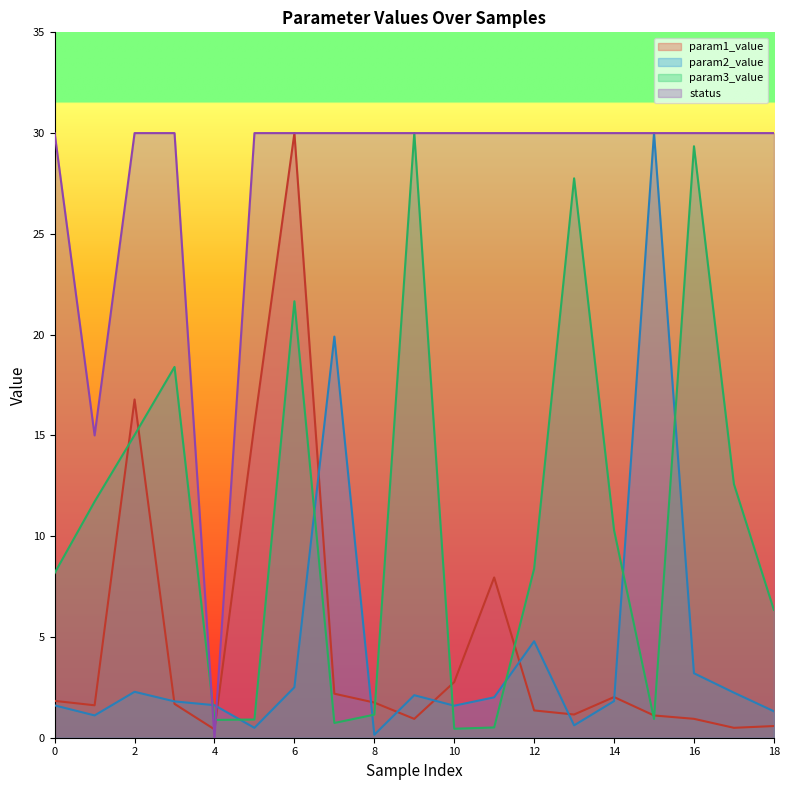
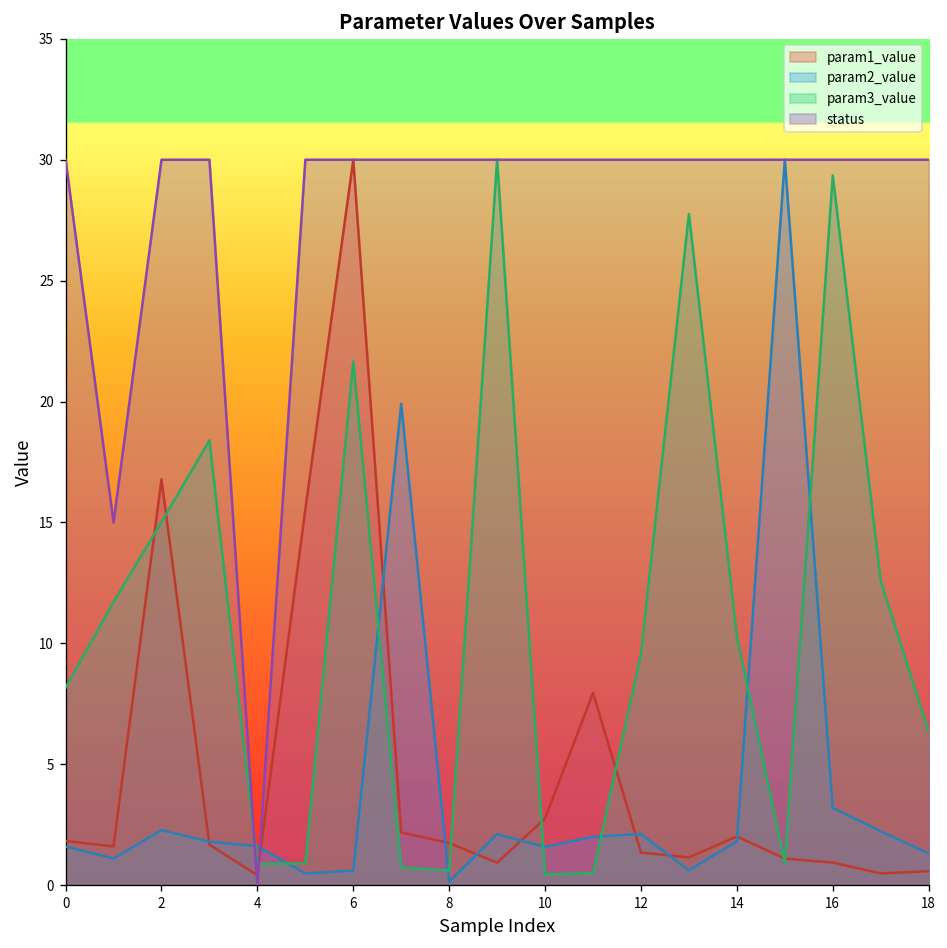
  {
    "param1_value": {
      "0": 1.8,
      "2": 16.8,
      "4": 0.4,
      "8": 1.7,
      "10": 2.8,
      "12": 1.4,
      "14": 2.0,
      "16": 0.9,
      "18": 0.6
    },
    "param2_value": {
      "0": 1.6,
      "2": 2.3,
      "4": 1.6,
-     "6": 2.5,
+     "6": 0.6,
      "8": 0.1,
      "10": 1.6,
-     "12": 4.8,
+     "12": 2.1,
      "14": 1.8,
      "16": 3.2,
      "18": 1.3
    },
    "param3_value": {
      "0": 8.2,
      "2": 15.0,
      "4": 0.9,
      "6": 21.7,
-     "8": 1.1,
+     "8": 0.6,
      "10": 0.4,
-     "12": 8.4,
+     "12": 9.6,
      "14": 10.3,
      "16": 29.3,
      "18": 6.3
    },
    "status": {
      "0": 30.0,
      "2": 30.0,
      "4": 0.0,
      "8": 30.0,
      "10": 30.0,
      "12": 30.0,
      "14": 30.0,
      "16": 30.0,
      "18": 30.0
    }
  }
